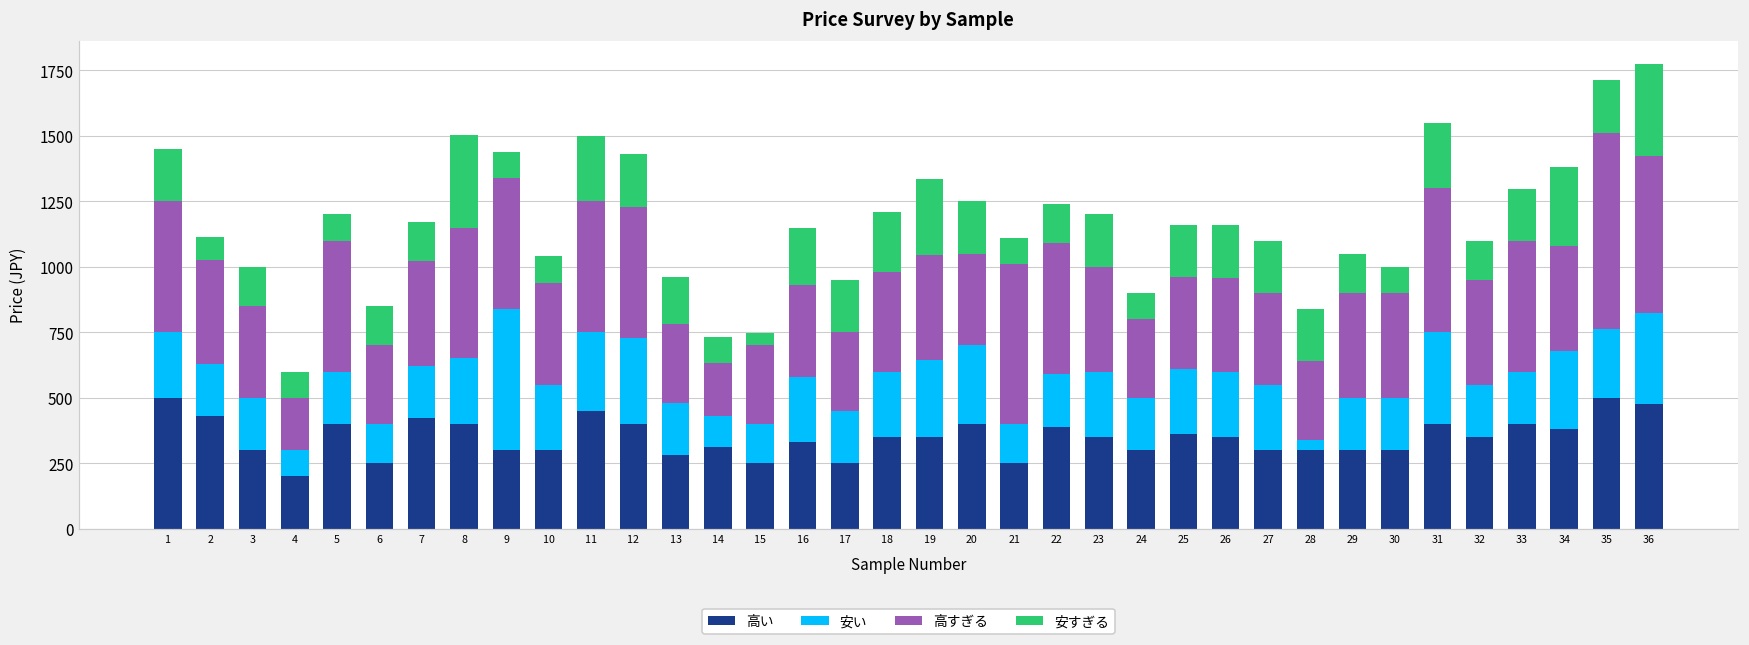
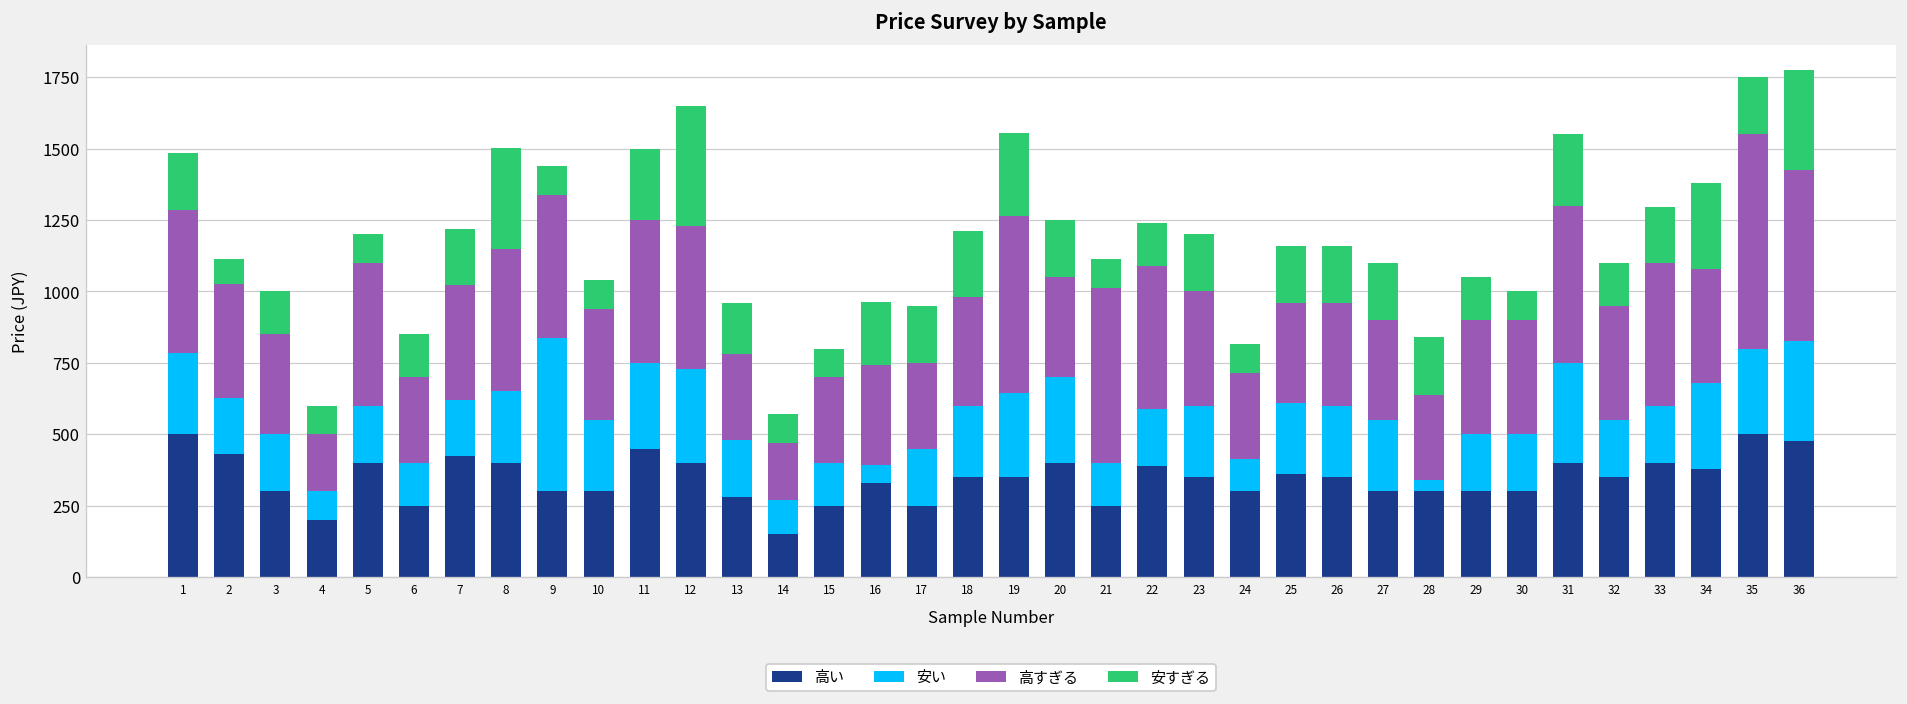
  {
    "高い": {
      "1": 500,
      "2": 430,
      "3": 300,
      "4": 200,
      "5": 400,
      "6": 250,
      "7": 420,
      "8": 400,
      "9": 300,
      "10": 300,
      "11": 450,
      "12": 400,
      "13": 280,
-     "14": 310,
+     "14": 150,
      "15": 250,
      "16": 330,
      "17": 250,
      "18": 350,
      "19": 350,
      "20": 400,
      "21": 250,
      "22": 390,
      "23": 350,
      "24": 300,
      "25": 360,
      "26": 350,
      "27": 300,
      "28": 300,
      "29": 300,
      "30": 300,
      "31": 400,
      "32": 350,
      "33": 400,
      "34": 380,
      "35": 500,
      "36": 480
    },
    "安い": {
-     "1": 250,
+     "1": 280,
      "2": 200,
      "3": 200,
      "4": 100,
      "5": 200,
      "6": 150,
      "7": 200,
      "8": 250,
      "9": 540,
      "10": 250,
      "11": 300,
      "12": 330,
      "13": 200,
      "14": 120,
      "15": 150,
-     "16": 250,
+     "16": 60,
      "17": 200,
      "18": 250,
      "19": 300,
      "20": 300,
      "21": 150,
      "22": 200,
      "23": 250,
-     "24": 200,
+     "24": 120,
      "25": 250,
      "26": 250,
      "27": 250,
      "28": 40,
      "29": 200,
      "30": 200,
      "31": 350,
      "32": 200,
      "33": 200,
      "34": 300,
-     "35": 260,
+     "35": 300,
      "36": 350
    },
    "高すぎる": {
      "1": 500,
      "2": 400,
      "3": 350,
      "4": 200,
      "5": 500,
      "6": 300,
      "7": 400,
      "8": 500,
      "9": 500,
      "10": 390,
      "11": 500,
      "12": 500,
      "13": 300,
      "14": 200,
      "15": 300,
      "16": 350,
      "17": 300,
      "18": 380,
-     "19": 400,
+     "19": 620,
      "20": 350,
      "21": 610,
      "22": 500,
      "23": 400,
      "24": 300,
      "25": 350,
      "26": 360,
      "27": 350,
      "28": 300,
      "29": 400,
      "30": 400,
      "31": 550,
      "32": 400,
      "33": 500,
      "34": 400,
      "35": 750,
      "36": 600
    },
    "安すぎる": {
      "1": 200,
      "2": 90,
      "3": 150,
      "4": 100,
      "5": 100,
      "6": 150,
-     "7": 150,
+     "7": 200,
      "8": 350,
      "9": 100,
      "10": 100,
      "11": 250,
-     "12": 200,
+     "12": 420,
      "13": 180,
      "14": 100,
-     "15": 50,
+     "15": 100,
      "16": 220,
      "17": 200,
      "18": 230,
      "19": 290,
      "20": 200,
      "21": 100,
      "22": 150,
      "23": 200,
      "24": 100,
      "25": 200,
      "26": 200,
      "27": 200,
      "28": 200,
      "29": 150,
      "30": 100,
      "31": 250,
      "32": 150,
      "33": 200,
      "34": 300,
      "35": 200,
      "36": 350
    }
  }
